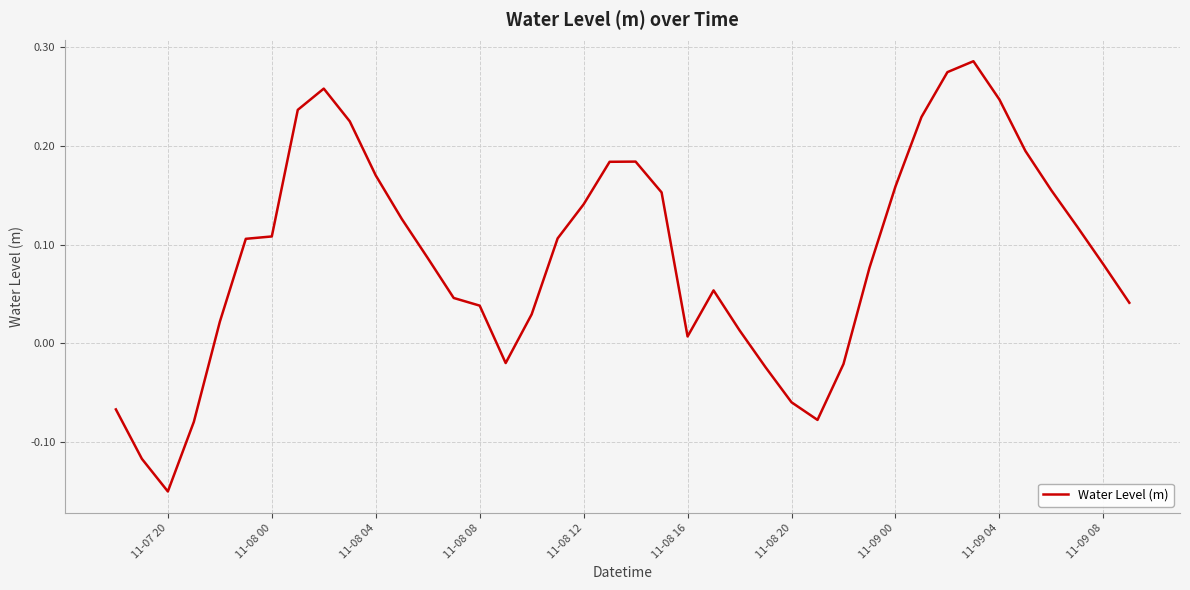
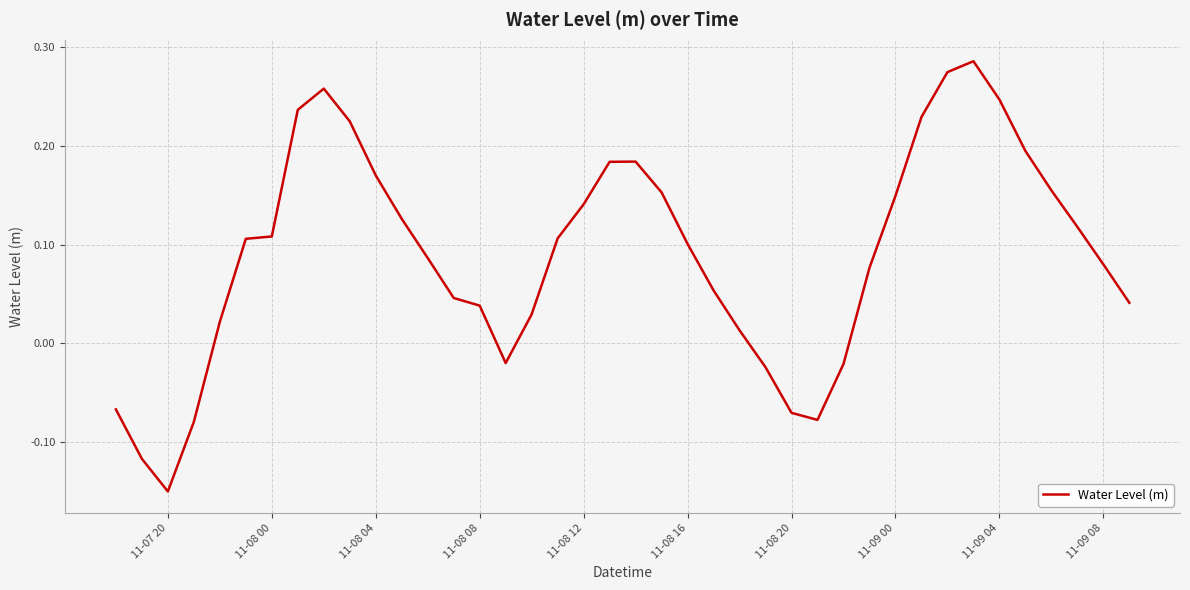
  {
    "11-07 20": -0.15,
    "11-08 00": 0.11,
    "11-08 04": 0.17,
    "11-08 08": 0.04,
    "11-08 12": 0.14,
-   "11-08 16": 0.01,
-   "11-08 20": -0.06,
-   "11-09 00": 0.16,
+   "11-08 16": 0.10,
+   "11-08 20": -0.07,
+   "11-09 00": 0.15,
    "11-09 04": 0.25,
    "11-09 08": 0.08
  }
